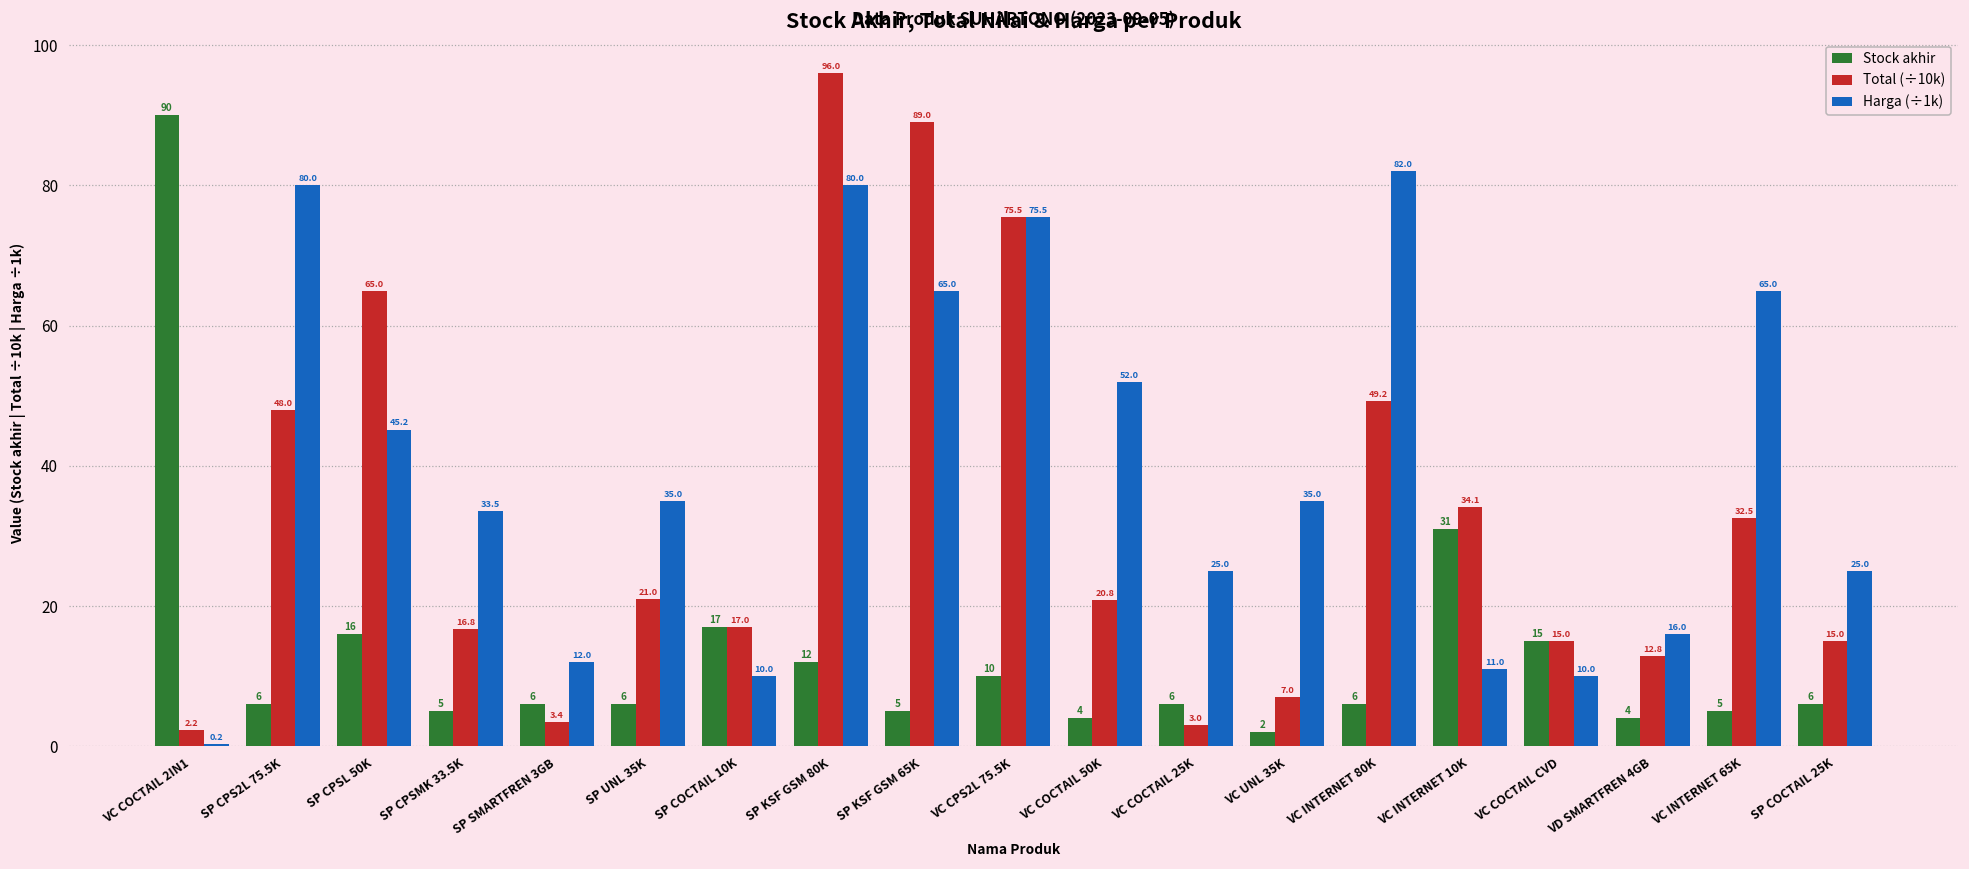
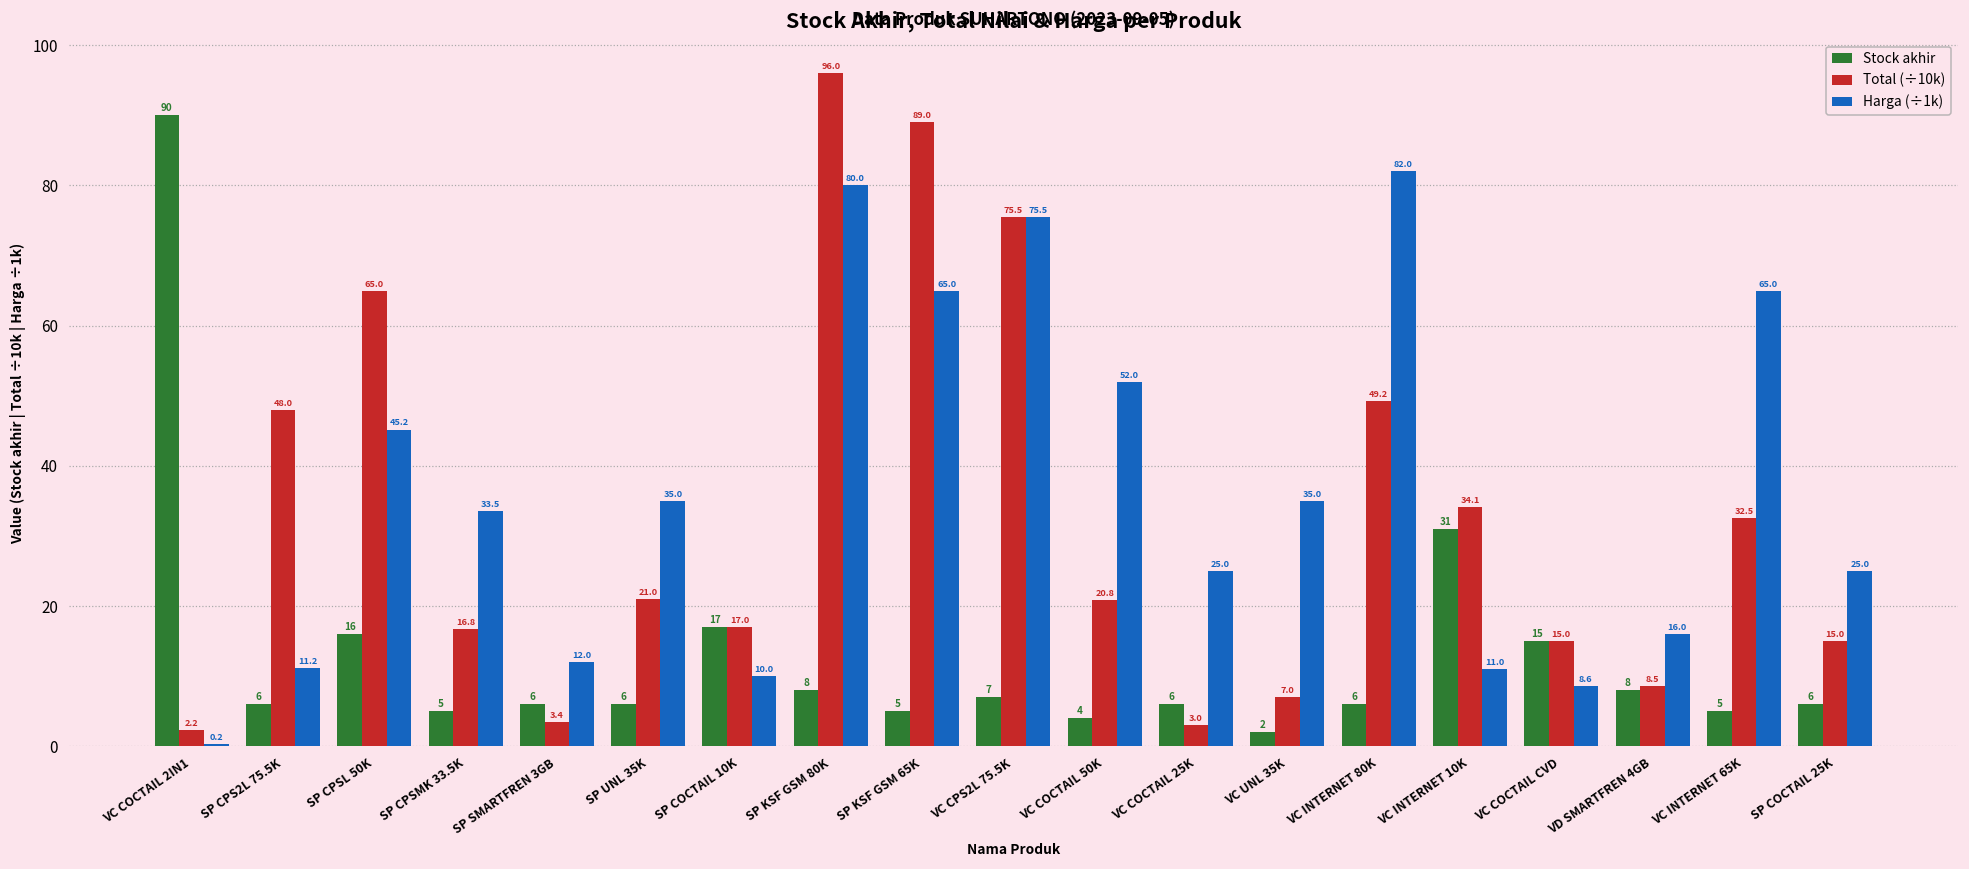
  {
    "Stock akhir": {
      "VC COCTAIL 2IN1": 90,
      "SP CPS2L 75.5K": 6,
      "SP CPSL 50K": 16,
      "SP CPSMK 33.5K": 5,
      "SP SMARTFREN 3GB": 6,
      "SP UNL 35K": 6,
      "SP COCTAIL 10K": 17,
-     "SP KSF GSM 80K": 12,
+     "SP KSF GSM 80K": 8,
      "SP KSF GSM 65K": 5,
-     "VC CPS2L 75.5K": 10,
+     "VC CPS2L 75.5K": 7,
      "VC COCTAIL 50K": 4,
      "VC COCTAIL 25K": 6,
      "VC UNL 35K": 2,
      "VC INTERNET 80K": 6,
      "VC INTERNET 10K": 31,
      "VC COCTAIL CVD": 15,
-     "VD SMARTFREN 4GB": 4,
+     "VD SMARTFREN 4GB": 8,
      "VC INTERNET 65K": 5,
      "SP COCTAIL 25K": 6
    },
    "Total (÷10k)": {
      "VC COCTAIL 2IN1": 2.2,
      "SP CPS2L 75.5K": 48.0,
      "SP CPSL 50K": 65.0,
      "SP CPSMK 33.5K": 16.8,
      "SP SMARTFREN 3GB": 3.4,
      "SP UNL 35K": 21.0,
      "SP COCTAIL 10K": 17.0,
      "SP KSF GSM 80K": 96.0,
      "SP KSF GSM 65K": 89.0,
      "VC CPS2L 75.5K": 75.5,
      "VC COCTAIL 50K": 20.8,
      "VC COCTAIL 25K": 3.0,
      "VC UNL 35K": 7.0,
      "VC INTERNET 80K": 49.2,
      "VC INTERNET 10K": 34.1,
      "VC COCTAIL CVD": 15.0,
-     "VD SMARTFREN 4GB": 12.8,
+     "VD SMARTFREN 4GB": 8.5,
      "VC INTERNET 65K": 32.5,
      "SP COCTAIL 25K": 15.0
    },
    "Harga (÷1k)": {
      "VC COCTAIL 2IN1": 0.2,
-     "SP CPS2L 75.5K": 80.0,
+     "SP CPS2L 75.5K": 11.2,
      "SP CPSL 50K": 45.2,
      "SP CPSMK 33.5K": 33.5,
      "SP SMARTFREN 3GB": 12.0,
      "SP UNL 35K": 35.0,
      "SP COCTAIL 10K": 10.0,
      "SP KSF GSM 80K": 80.0,
      "SP KSF GSM 65K": 65.0,
      "VC CPS2L 75.5K": 75.5,
      "VC COCTAIL 50K": 52.0,
      "VC COCTAIL 25K": 25.0,
      "VC UNL 35K": 35.0,
      "VC INTERNET 80K": 82.0,
      "VC INTERNET 10K": 11.0,
-     "VC COCTAIL CVD": 10.0,
+     "VC COCTAIL CVD": 8.6,
      "VD SMARTFREN 4GB": 16.0,
      "VC INTERNET 65K": 65.0,
      "SP COCTAIL 25K": 25.0
    }
  }
